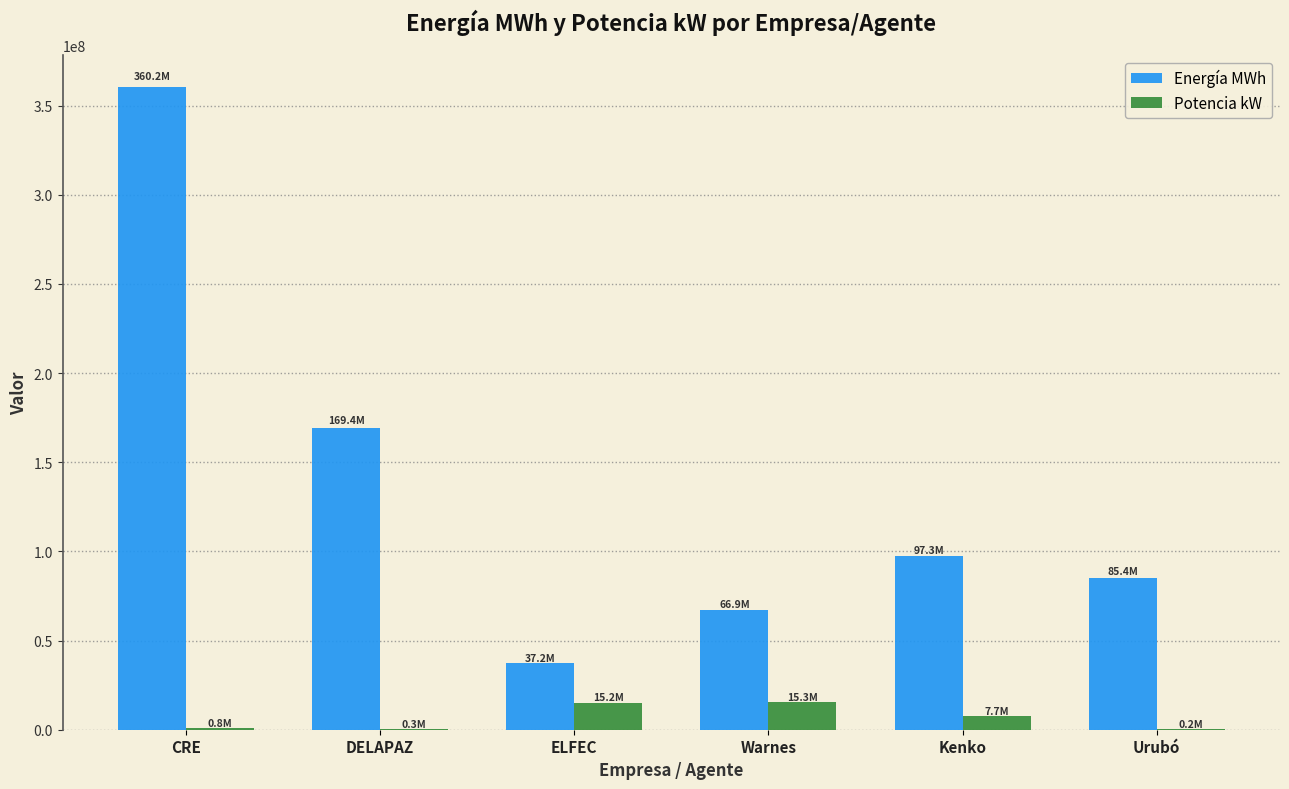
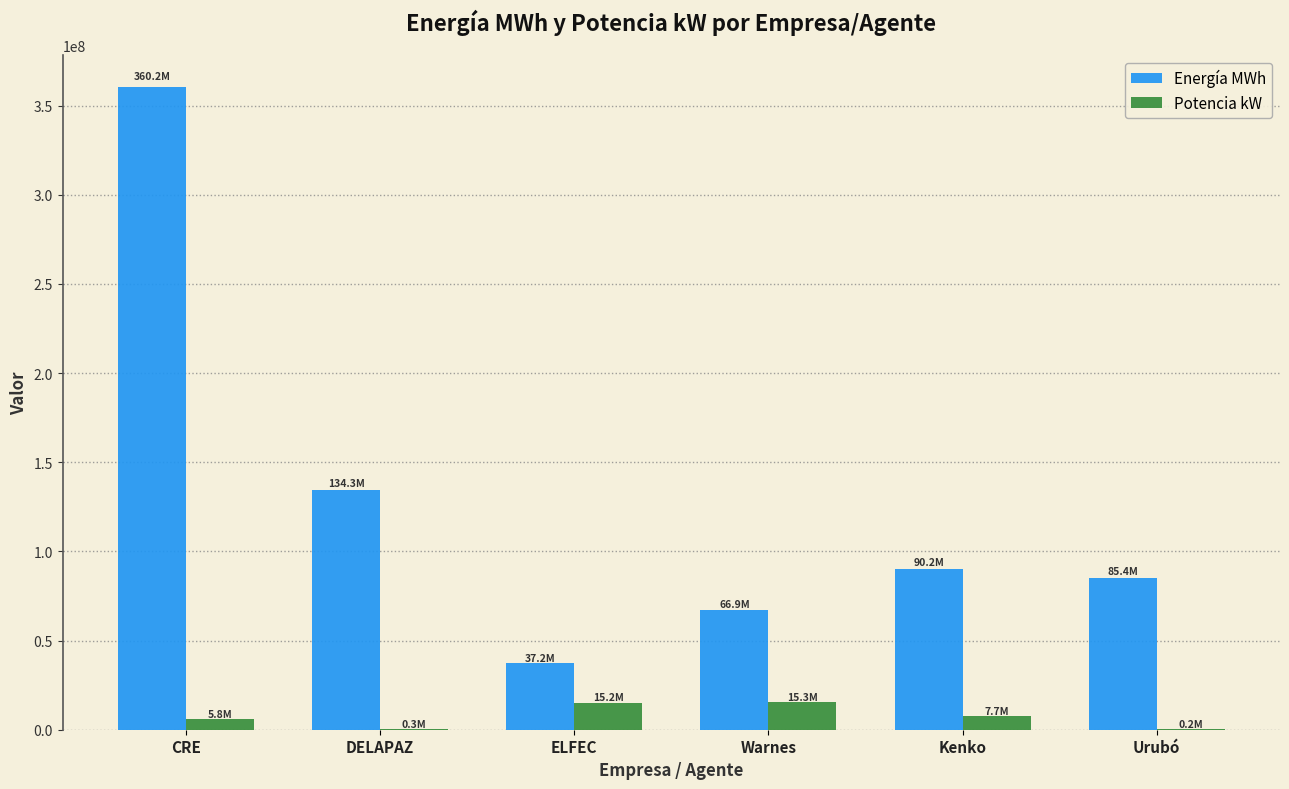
  {
    "Energía MWh": {
      "CRE": "360.2M",
-     "DELAPAZ": "169.4M",
+     "DELAPAZ": "134.3M",
      "ELFEC": "37.2M",
      "Warnes": "66.9M",
-     "Kenko": "97.3M",
+     "Kenko": "90.2M",
      "Urubó": "85.4M"
    },
    "Potencia kW": {
-     "CRE": "0.8M",
+     "CRE": "5.8M",
      "DELAPAZ": "0.3M",
      "ELFEC": "15.2M",
      "Warnes": "15.3M",
      "Kenko": "7.7M",
      "Urubó": "0.2M"
    }
  }
